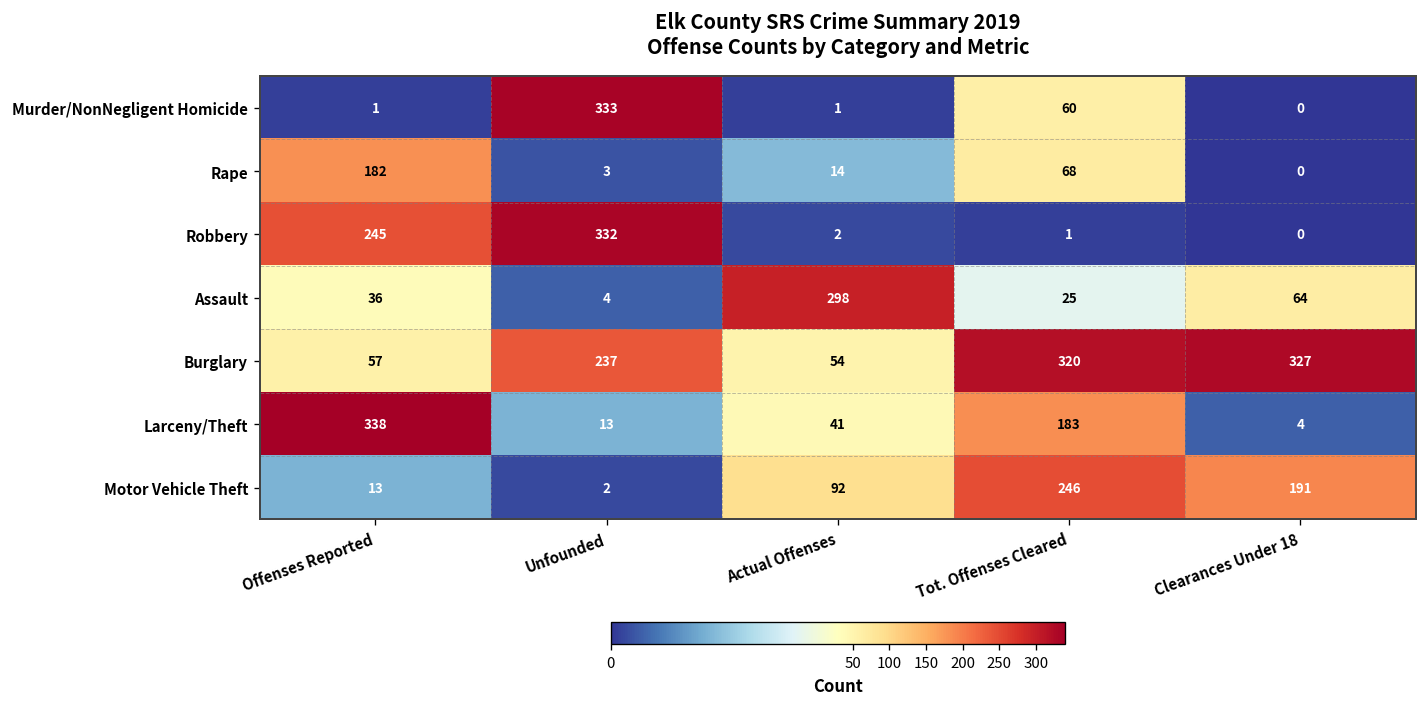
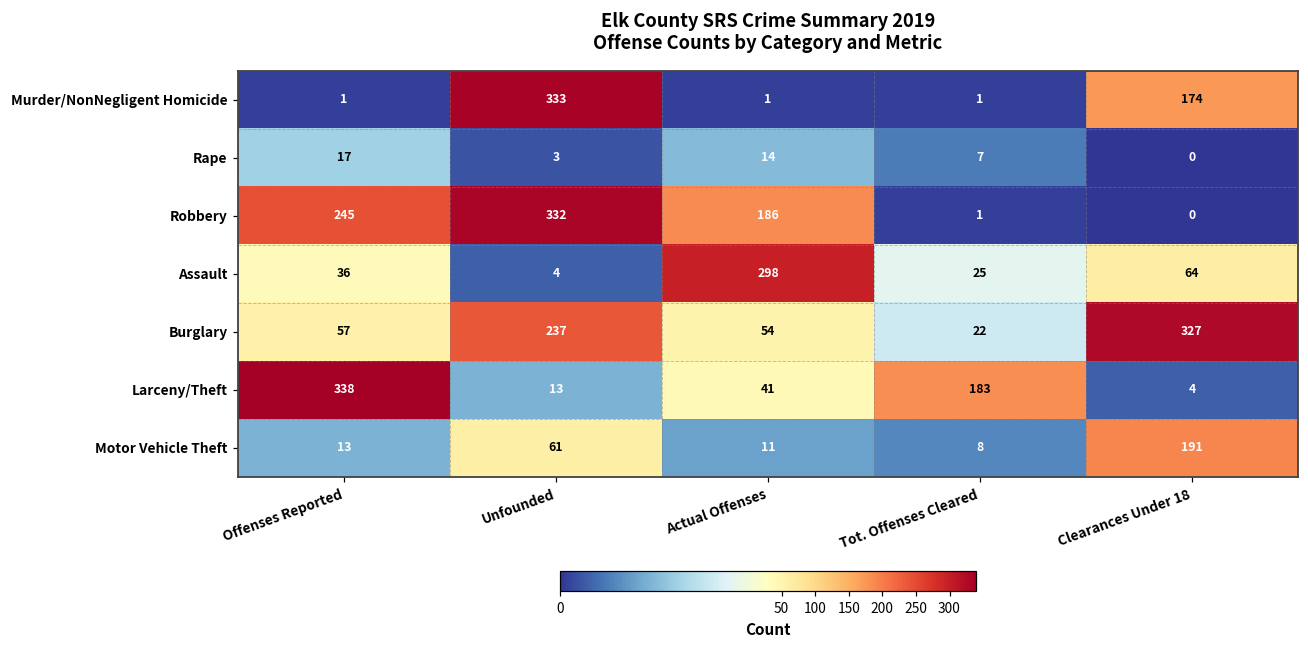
  {
    "Murder/NonNegligent Homicide": {
      "Offenses Reported": 1,
      "Unfounded": 333,
      "Actual Offenses": 1,
-     "Tot. Offenses Cleared": 60,
-     "Clearances Under 18": 0
+     "Tot. Offenses Cleared": 1,
+     "Clearances Under 18": 174
    },
    "Rape": {
-     "Offenses Reported": 182,
+     "Offenses Reported": 17,
      "Unfounded": 3,
      "Actual Offenses": 14,
-     "Tot. Offenses Cleared": 68,
+     "Tot. Offenses Cleared": 7,
      "Clearances Under 18": 0
    },
    "Robbery": {
      "Offenses Reported": 245,
      "Unfounded": 332,
-     "Actual Offenses": 2,
+     "Actual Offenses": 186,
      "Tot. Offenses Cleared": 1,
      "Clearances Under 18": 0
    },
    "Assault": {
      "Offenses Reported": 36,
      "Unfounded": 4,
      "Actual Offenses": 298,
      "Tot. Offenses Cleared": 25,
      "Clearances Under 18": 64
    },
    "Burglary": {
      "Offenses Reported": 57,
      "Unfounded": 237,
      "Actual Offenses": 54,
-     "Tot. Offenses Cleared": 320,
+     "Tot. Offenses Cleared": 22,
      "Clearances Under 18": 327
    },
    "Larceny/Theft": {
      "Offenses Reported": 338,
      "Unfounded": 13,
      "Actual Offenses": 41,
      "Tot. Offenses Cleared": 183,
      "Clearances Under 18": 4
    },
    "Motor Vehicle Theft": {
      "Offenses Reported": 13,
-     "Unfounded": 2,
-     "Actual Offenses": 92,
-     "Tot. Offenses Cleared": 246,
+     "Unfounded": 61,
+     "Actual Offenses": 11,
+     "Tot. Offenses Cleared": 8,
      "Clearances Under 18": 191
    }
  }
